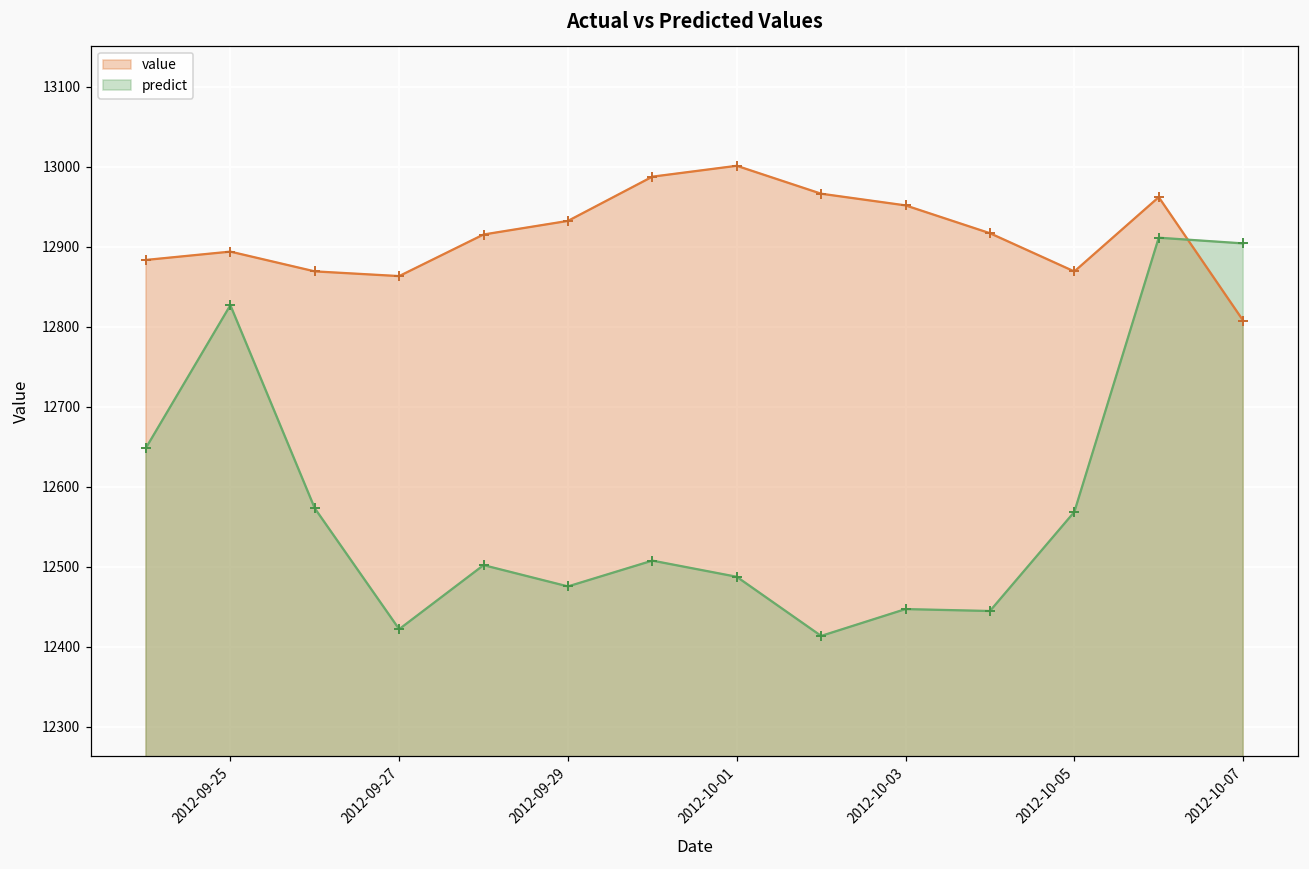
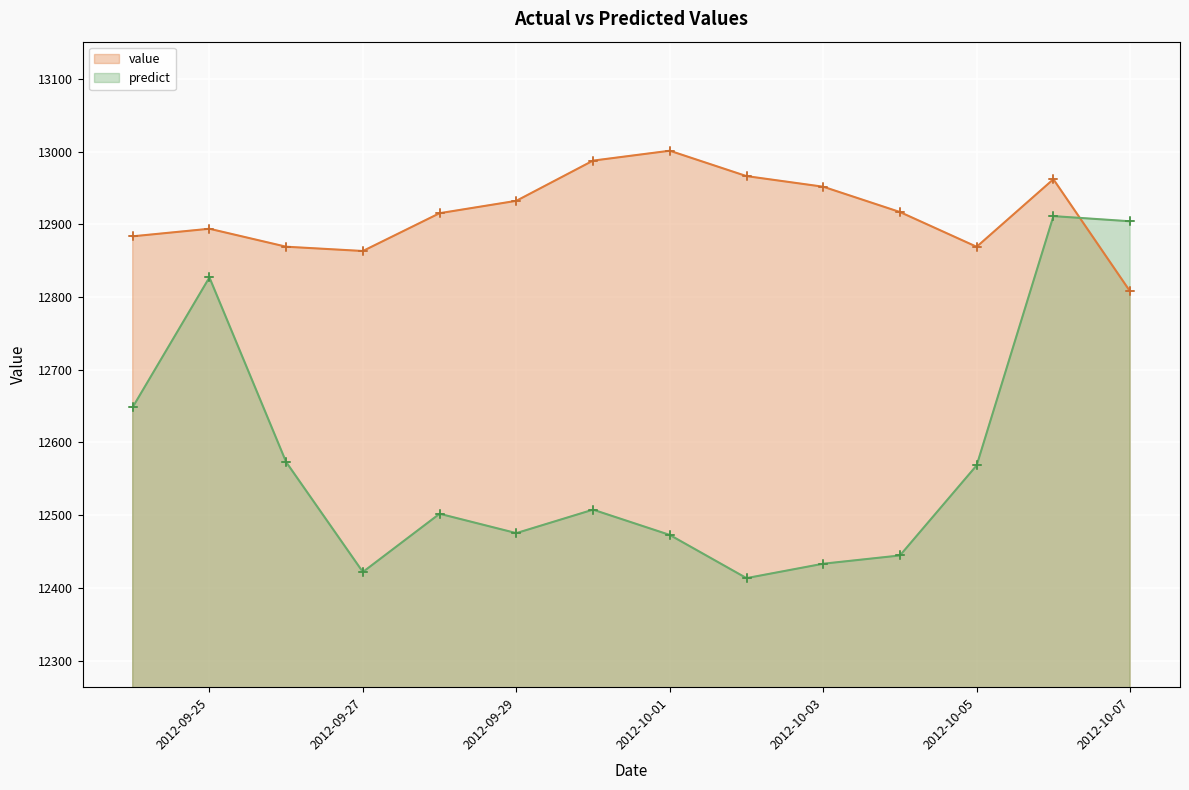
  {
    "predict": {
-     "2012-10-01": 12490,
-     "2012-10-03": 12450
+     "2012-10-01": 12470,
+     "2012-10-03": 12430
    }
  }
